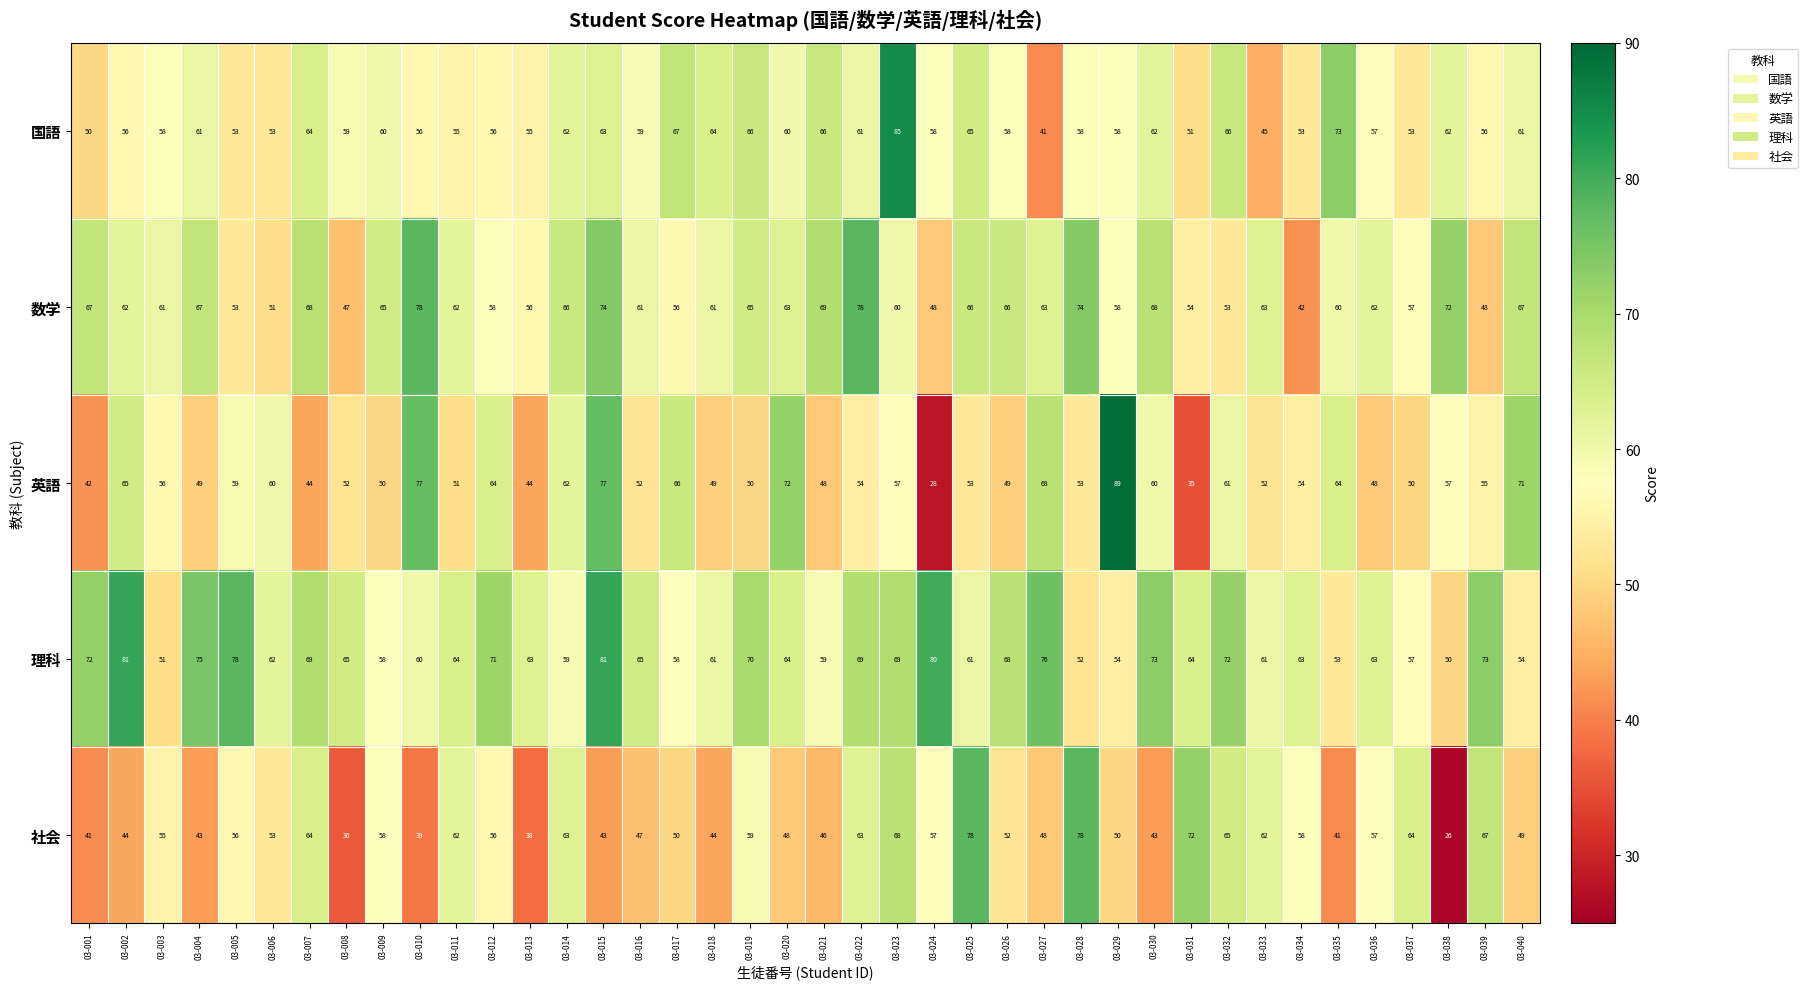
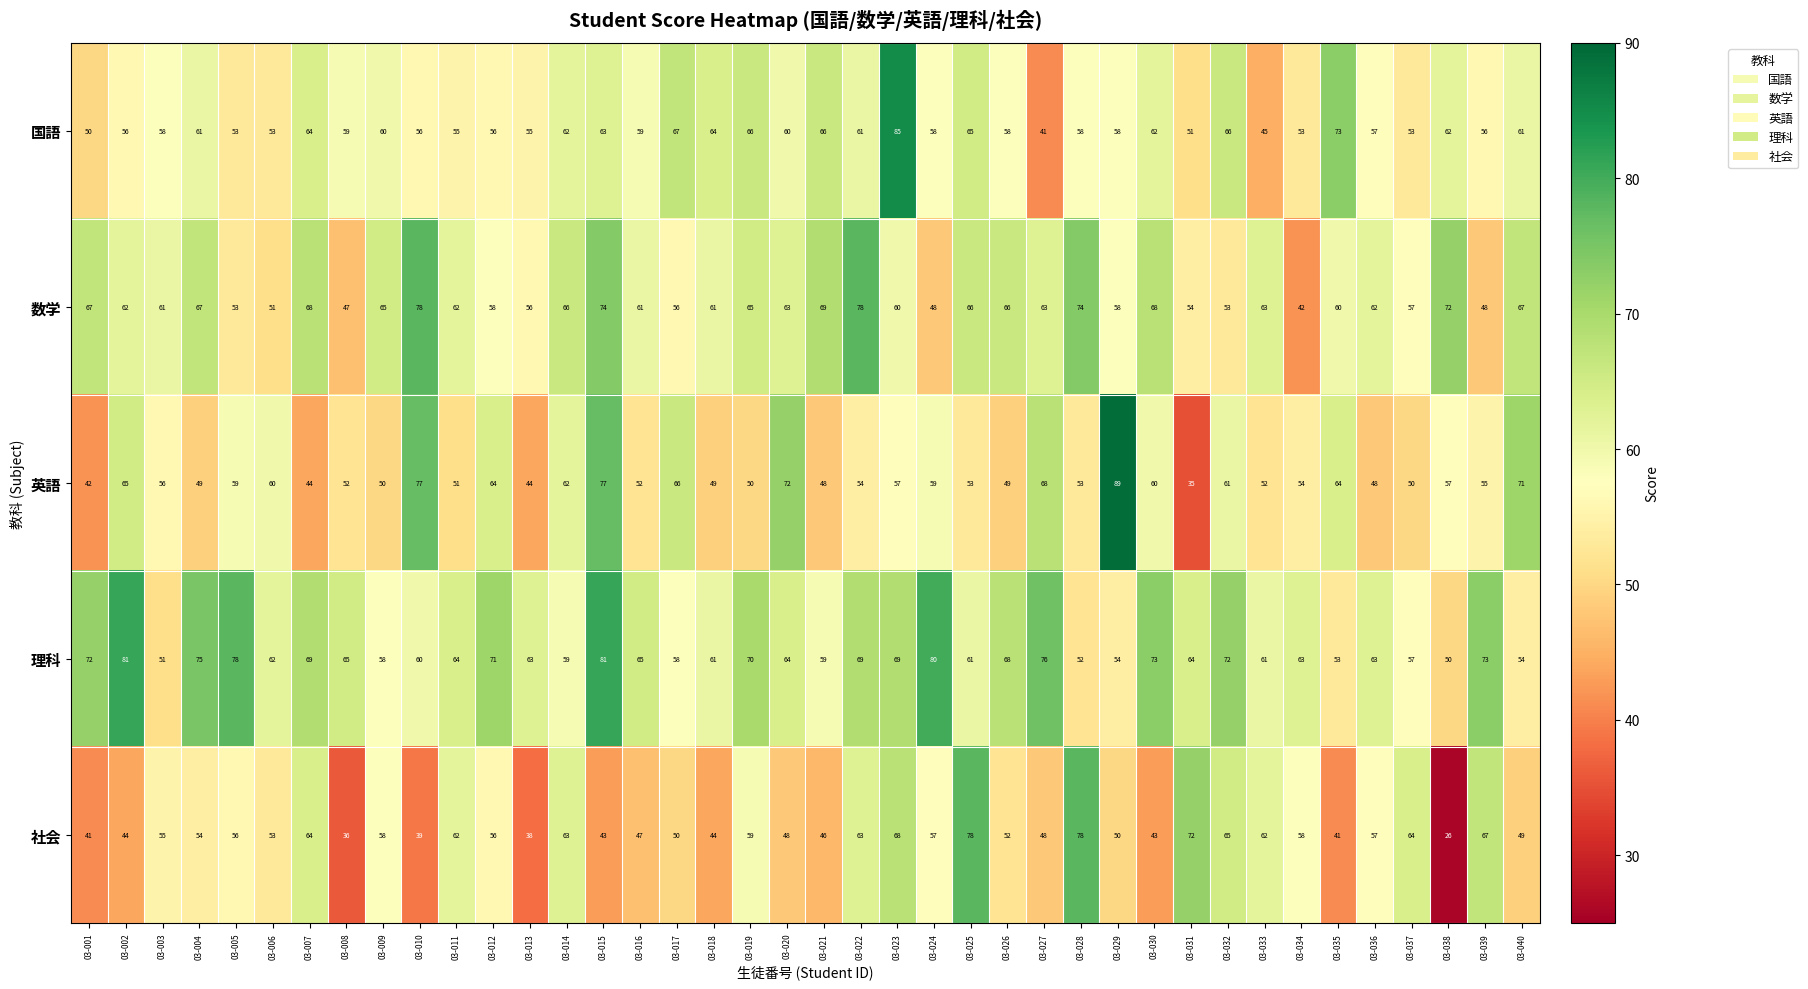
  {
    "国語": {
      "03-001": 50,
      "03-002": 56,
      "03-003": 58,
      "03-004": 61,
      "03-005": 53,
      "03-006": 53,
      "03-007": 64,
      "03-008": 59,
      "03-009": 60,
      "03-010": 56,
      "03-011": 55,
      "03-012": 56,
      "03-013": 55,
      "03-014": 62,
      "03-015": 63,
      "03-016": 59,
      "03-017": 67,
      "03-018": 64,
      "03-019": 66,
      "03-020": 60,
      "03-021": 66,
      "03-022": 61,
      "03-023": 85,
      "03-024": 58,
      "03-025": 65,
      "03-026": 58,
      "03-027": 41,
      "03-028": 58,
      "03-029": 58,
      "03-030": 62,
      "03-031": 51,
      "03-032": 66,
      "03-033": 45,
      "03-034": 53,
      "03-035": 73,
      "03-036": 57,
      "03-037": 53,
      "03-038": 62,
      "03-039": 56,
      "03-040": 61
    },
    "数学": {
      "03-001": 67,
      "03-002": 62,
      "03-003": 61,
      "03-004": 67,
      "03-005": 53,
      "03-006": 51,
      "03-007": 68,
      "03-008": 47,
      "03-009": 65,
      "03-010": 78,
      "03-011": 62,
      "03-012": 58,
      "03-013": 56,
      "03-014": 66,
      "03-015": 74,
      "03-016": 61,
      "03-017": 56,
      "03-018": 61,
      "03-019": 65,
      "03-020": 63,
      "03-021": 69,
      "03-022": 78,
      "03-023": 60,
      "03-024": 48,
      "03-025": 66,
      "03-026": 66,
      "03-027": 63,
      "03-028": 74,
      "03-029": 58,
      "03-030": 68,
      "03-031": 54,
      "03-032": 53,
      "03-033": 63,
      "03-034": 42,
      "03-035": 60,
      "03-036": 62,
      "03-037": 57,
      "03-038": 72,
      "03-039": 48,
      "03-040": 67
    },
    "英語": {
      "03-001": 42,
      "03-002": 65,
      "03-003": 56,
      "03-004": 49,
      "03-005": 59,
      "03-006": 60,
      "03-007": 44,
      "03-008": 52,
      "03-009": 50,
      "03-010": 77,
      "03-011": 51,
      "03-012": 64,
      "03-013": 44,
      "03-014": 62,
      "03-015": 77,
      "03-016": 52,
      "03-017": 66,
      "03-018": 49,
      "03-019": 50,
      "03-020": 72,
      "03-021": 48,
      "03-022": 54,
      "03-023": 57,
-     "03-024": 28,
+     "03-024": 59,
      "03-025": 53,
      "03-026": 49,
      "03-027": 68,
      "03-028": 53,
      "03-029": 89,
      "03-030": 60,
      "03-031": 35,
      "03-032": 61,
      "03-033": 52,
      "03-034": 54,
      "03-035": 64,
      "03-036": 48,
      "03-037": 50,
      "03-038": 57,
      "03-039": 55,
      "03-040": 71
    },
    "理科": {
      "03-001": 72,
      "03-002": 81,
      "03-003": 51,
      "03-004": 75,
      "03-005": 78,
      "03-006": 62,
      "03-007": 69,
      "03-008": 65,
      "03-009": 58,
      "03-010": 60,
      "03-011": 64,
      "03-012": 71,
      "03-013": 63,
      "03-014": 59,
      "03-015": 81,
      "03-016": 65,
      "03-017": 58,
      "03-018": 61,
      "03-019": 70,
      "03-020": 64,
      "03-021": 59,
      "03-022": 69,
      "03-023": 69,
      "03-024": 80,
      "03-025": 61,
      "03-026": 68,
      "03-027": 76,
      "03-028": 52,
      "03-029": 54,
      "03-030": 73,
      "03-031": 64,
      "03-032": 72,
      "03-033": 61,
      "03-034": 63,
      "03-035": 53,
      "03-036": 63,
      "03-037": 57,
      "03-038": 50,
      "03-039": 73,
      "03-040": 54
    },
    "社会": {
      "03-001": 41,
      "03-002": 44,
      "03-003": 55,
-     "03-004": 43,
+     "03-004": 54,
      "03-005": 56,
      "03-006": 53,
      "03-007": 64,
      "03-008": 36,
      "03-009": 58,
      "03-010": 39,
      "03-011": 62,
      "03-012": 56,
      "03-013": 38,
      "03-014": 63,
      "03-015": 43,
      "03-016": 47,
      "03-017": 50,
      "03-018": 44,
      "03-019": 59,
      "03-020": 48,
      "03-021": 46,
      "03-022": 63,
      "03-023": 68,
      "03-024": 57,
      "03-025": 78,
      "03-026": 52,
      "03-027": 48,
      "03-028": 78,
      "03-029": 50,
      "03-030": 43,
      "03-031": 72,
      "03-032": 65,
      "03-033": 62,
      "03-034": 58,
      "03-035": 41,
      "03-036": 57,
      "03-037": 64,
      "03-038": 26,
      "03-039": 67,
      "03-040": 49
    }
  }
